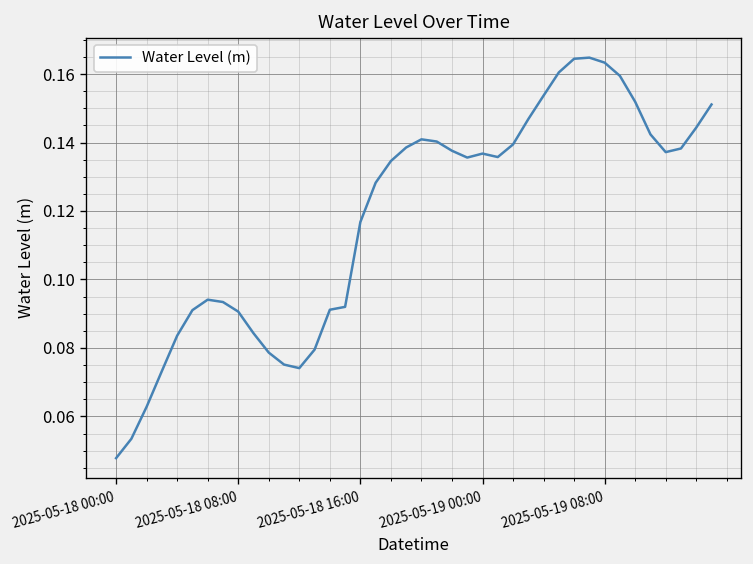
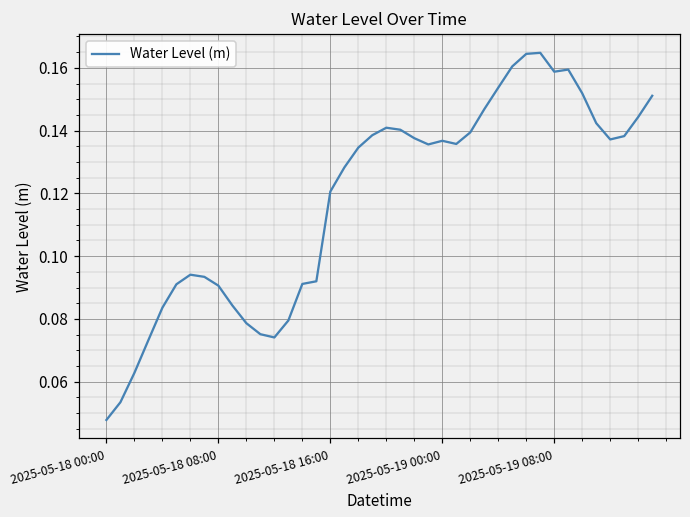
  {
    "2025-05-18 00:00": 0.048,
    "2025-05-18 08:00": 0.091,
-   "2025-05-18 16:00": 0.117,
+   "2025-05-18 16:00": 0.121,
    "2025-05-19 00:00": 0.137,
-   "2025-05-19 08:00": 0.163
+   "2025-05-19 08:00": 0.159
  }
